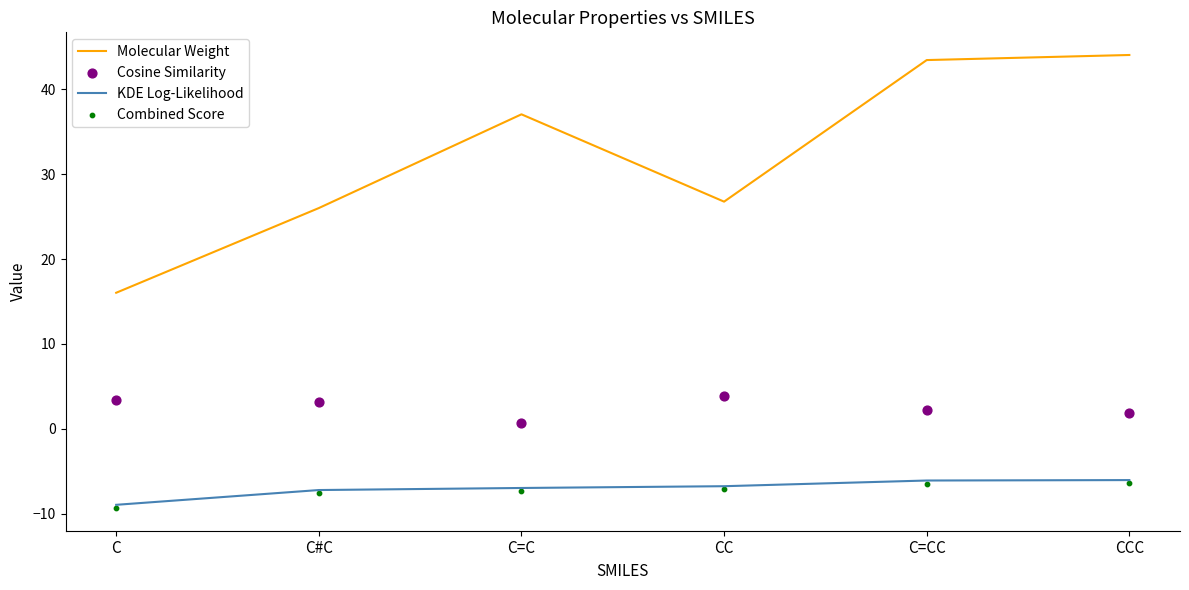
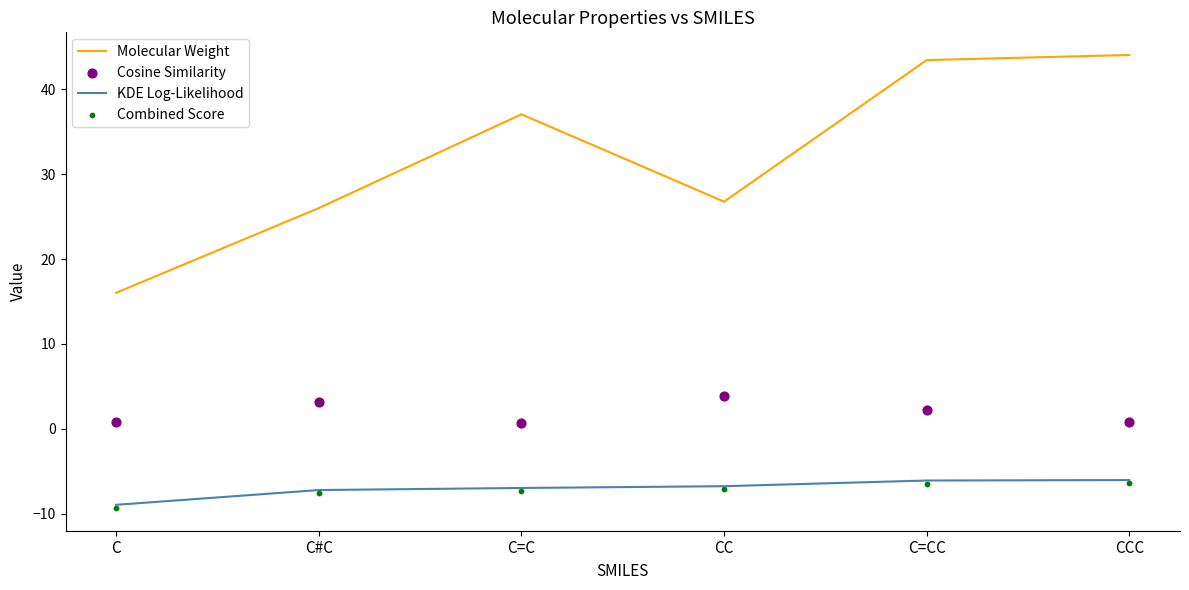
  {
    "Cosine Similarity": {
-     "C": 3,
-     "CCC": 2
+     "C": 1,
+     "CCC": 1
    },
    "Molecular Weight": {
      "C": 16,
      "C#C": 26,
      "C=C": 37,
      "CC": 27,
      "C=CC": 43,
      "CCC": 44
    },
    "KDE Log-Likelihood": {
      "C": -9,
      "C#C": -7,
      "C=C": -7,
      "CC": -7,
      "C=CC": -6,
      "CCC": -6
    }
  }
